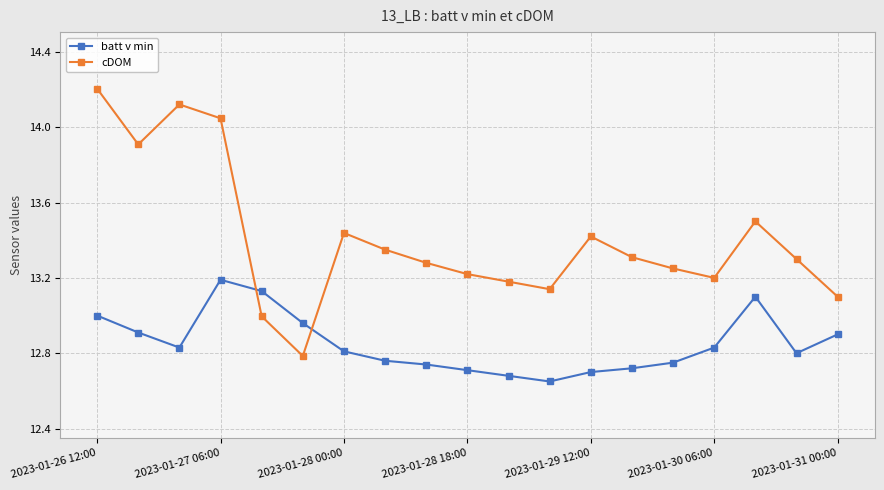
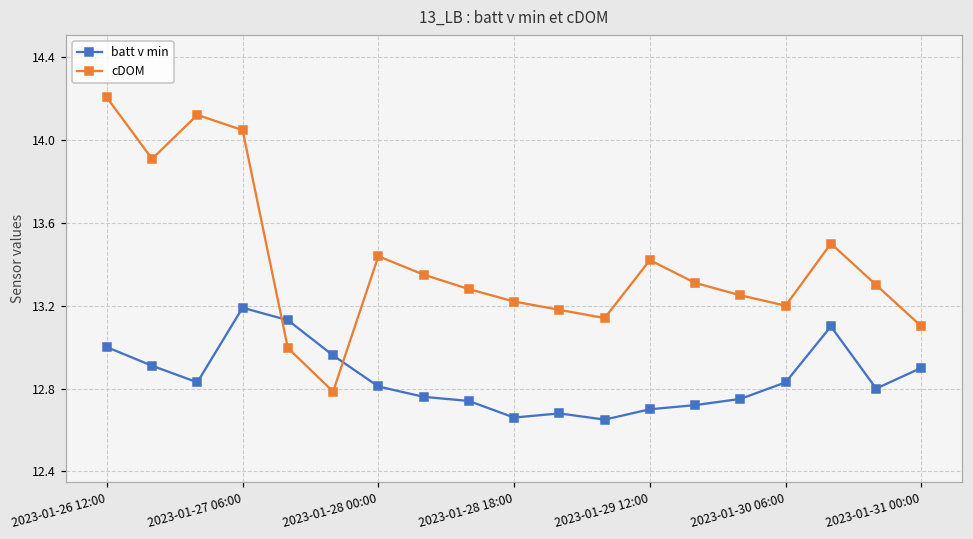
  {
    "batt v min": {
      "2023-01-26 12:00": 13.00,
      "2023-01-27 06:00": 13.19,
      "2023-01-28 00:00": 12.81,
-     "2023-01-28 18:00": 12.71,
+     "2023-01-28 18:00": 12.66,
      "2023-01-29 12:00": 12.70,
      "2023-01-30 06:00": 12.83,
      "2023-01-31 00:00": 12.90
    },
    "cDOM": {
      "2023-01-26 12:00": 14.21,
      "2023-01-27 06:00": 14.05,
      "2023-01-28 00:00": 13.44,
      "2023-01-28 18:00": 13.22,
      "2023-01-29 12:00": 13.42,
      "2023-01-30 06:00": 13.20,
      "2023-01-31 00:00": 13.10
    }
  }
